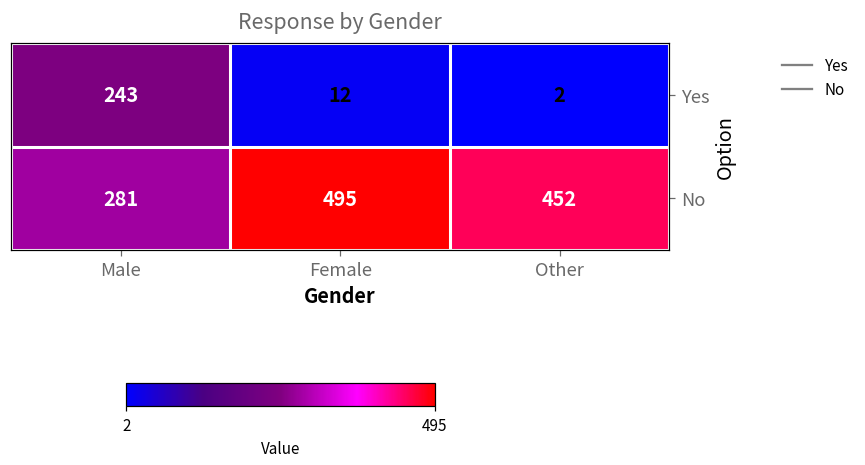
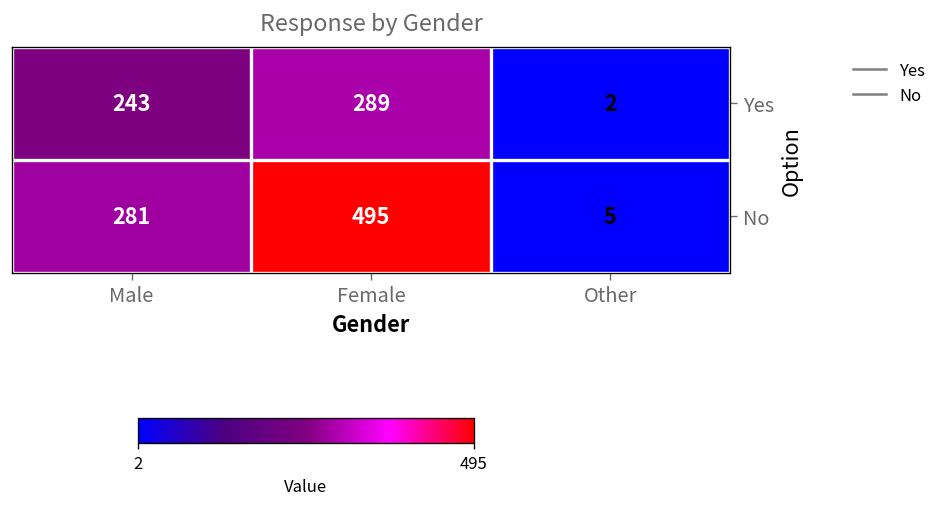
  {
    "Yes": {
      "Male": 243,
-     "Female": 12,
+     "Female": 289,
      "Other": 2
    },
    "No": {
      "Male": 281,
      "Female": 495,
-     "Other": 452
+     "Other": 5
    }
  }
